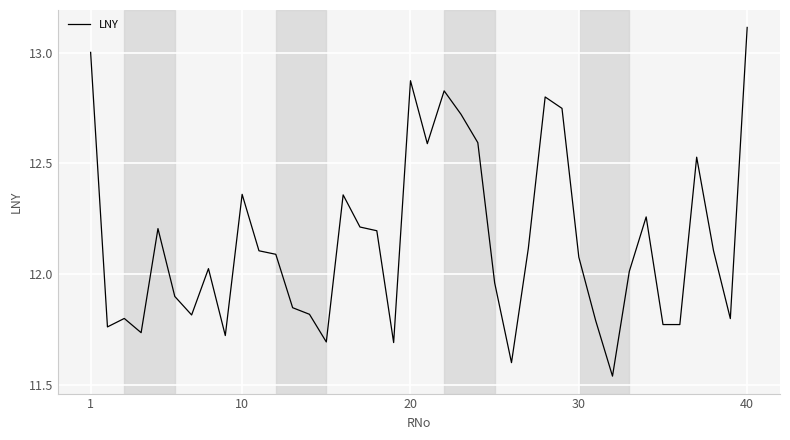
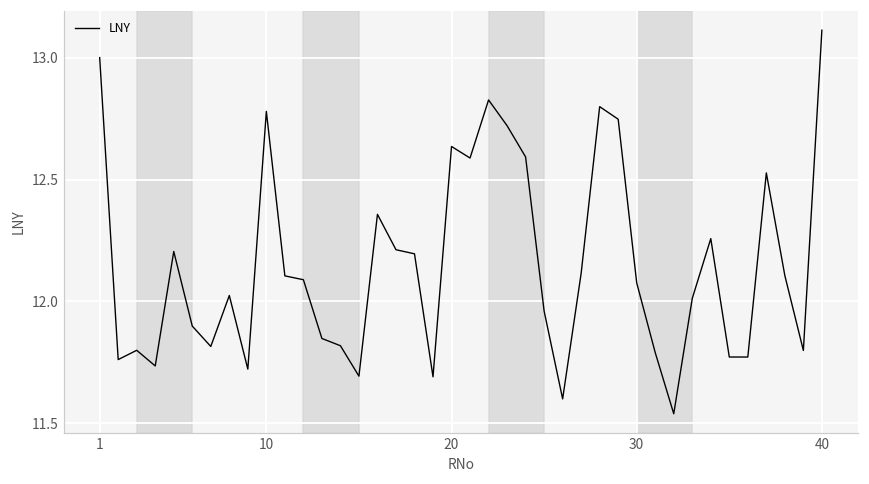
  {
    "1": 13.00,
-   "10": 12.36,
-   "20": 12.87,
+   "10": 12.78,
+   "20": 12.64,
    "30": 12.08,
    "40": 13.11
  }
